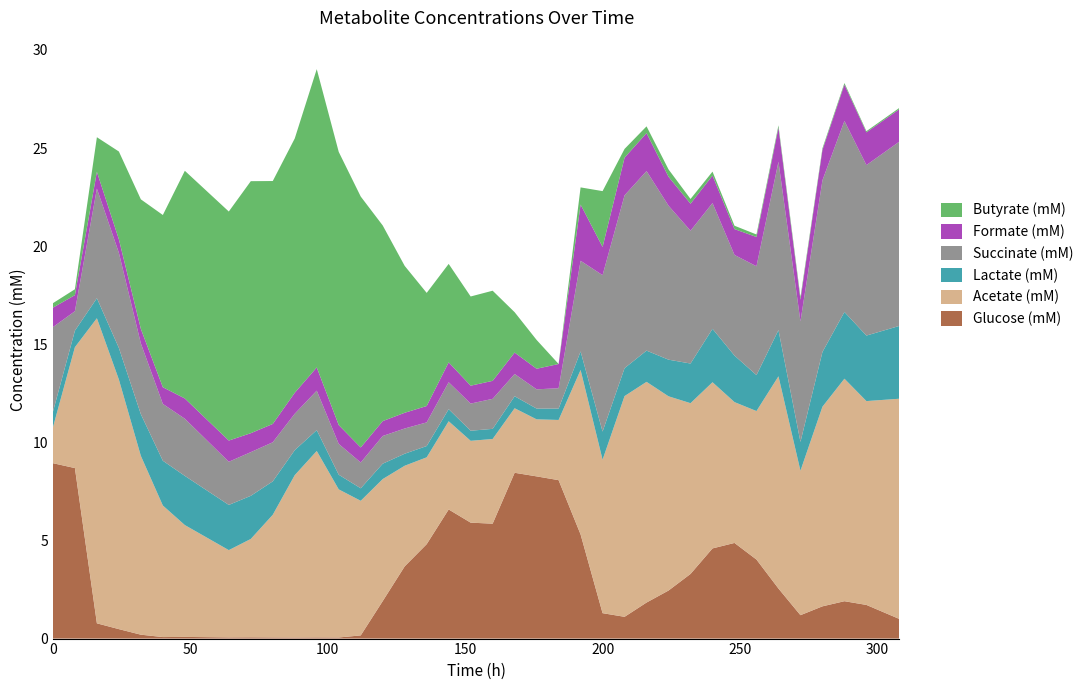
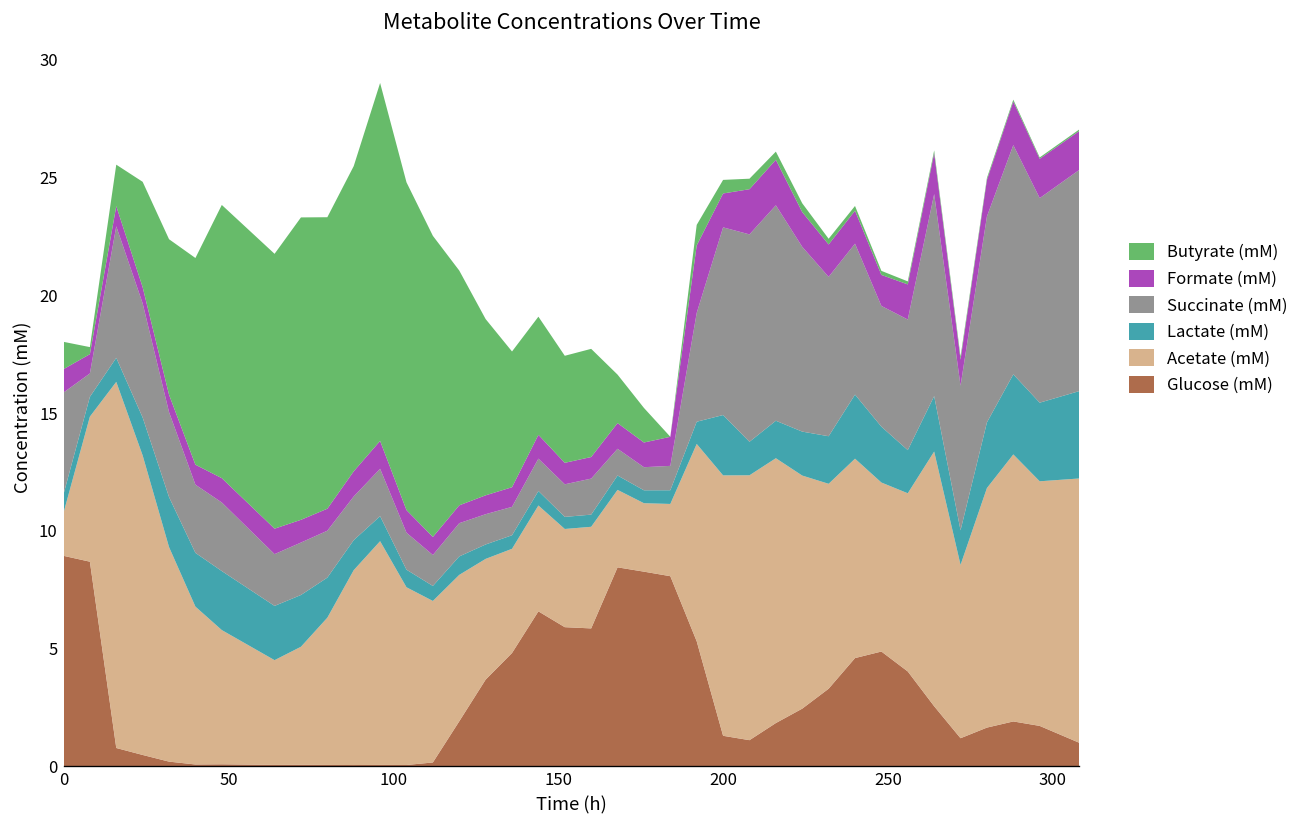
  {
    "Glucose (mM)": {
      "0": 8.9,
      "200": 1.3
    },
    "Acetate (mM)": {
      "0": 1.8,
-     "200": 7.8
+     "200": 11.1
    },
    "Lactate (mM)": {
      "0": 0.8,
-     "200": 1.4
+     "200": 2.6
    },
    "Succinate (mM)": {
      "0": 4.3,
      "200": 8.0
    },
    "Formate (mM)": {
      "0": 1.0,
      "200": 1.4
    },
    "Butyrate (mM)": {
-     "0": 0.2,
-     "200": 2.8
+     "0": 1.2,
+     "200": 0.6
    }
  }
